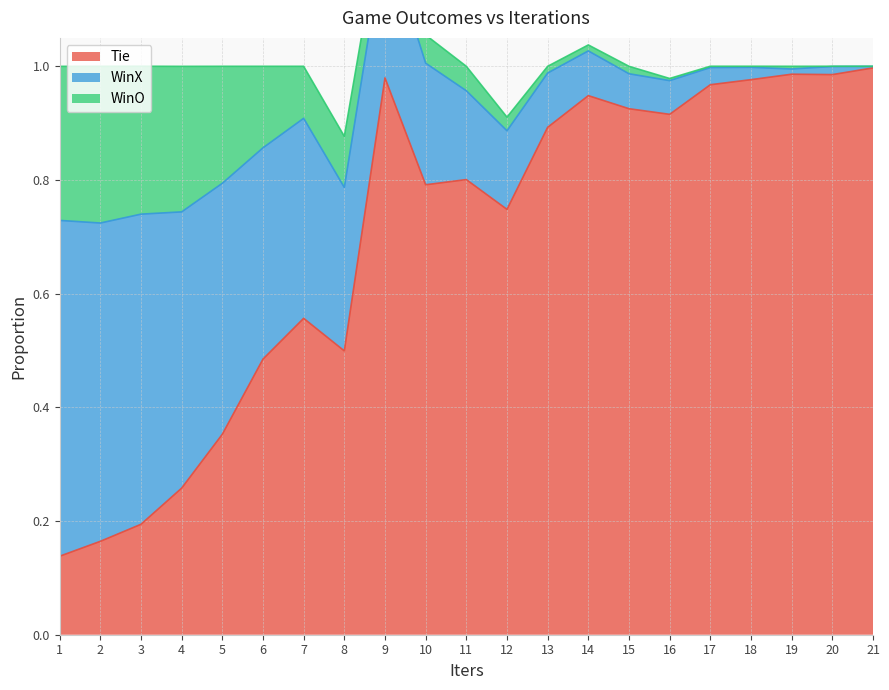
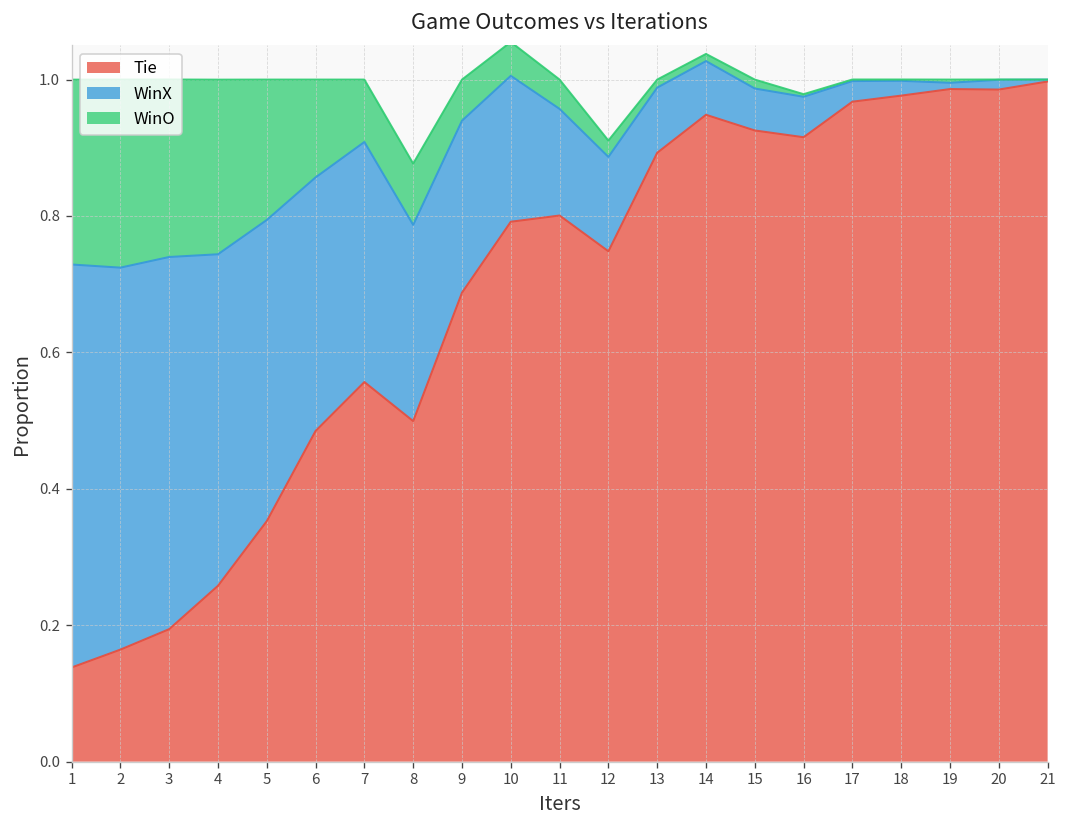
  {
    "Tie": {
      "1": 0.14,
      "2": 0.16,
      "3": 0.19,
      "4": 0.26,
      "5": 0.35,
      "6": 0.48,
      "7": 0.56,
      "8": 0.50,
-     "9": 0.98,
+     "9": 0.69,
      "10": 0.79,
      "11": 0.80,
      "12": 0.75,
      "13": 0.89,
      "14": 0.95,
      "15": 0.93,
      "16": 0.92,
      "17": 0.97,
      "18": 0.98,
      "19": 0.99,
      "20": 0.99
    },
    "WinX": {
      "1": 0.59,
      "2": 0.56,
      "3": 0.55,
      "4": 0.49,
      "5": 0.44,
      "6": 0.37,
      "7": 0.35,
      "8": 0.29,
      "10": 0.21,
      "11": 0.16,
      "12": 0.14,
      "13": 0.10,
      "14": 0.08,
      "15": 0.06,
      "19": 0.01
    },
    "WinO": {
      "1": 0.27,
      "4": 0.26,
      "5": 0.21,
      "6": 0.14,
      "7": 0.09,
      "8": 0.09,
      "11": 0.04,
      "12": 0.02,
      "13": 0.01,
      "14": 0.01,
      "15": 0.01,
      "19": 0.00
    }
  }
